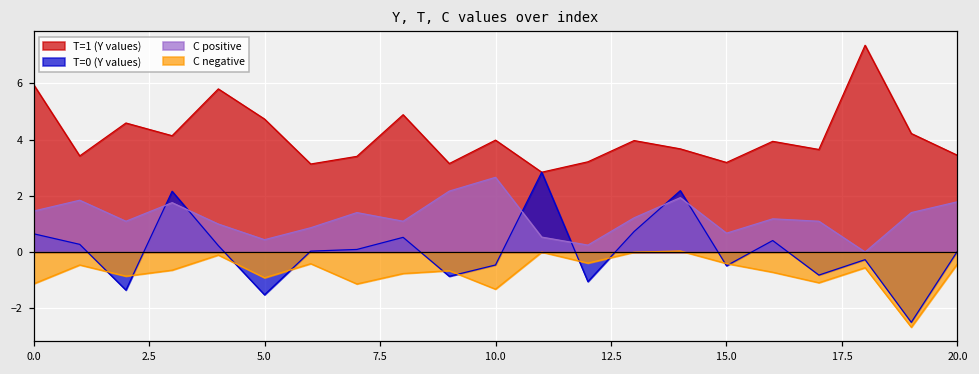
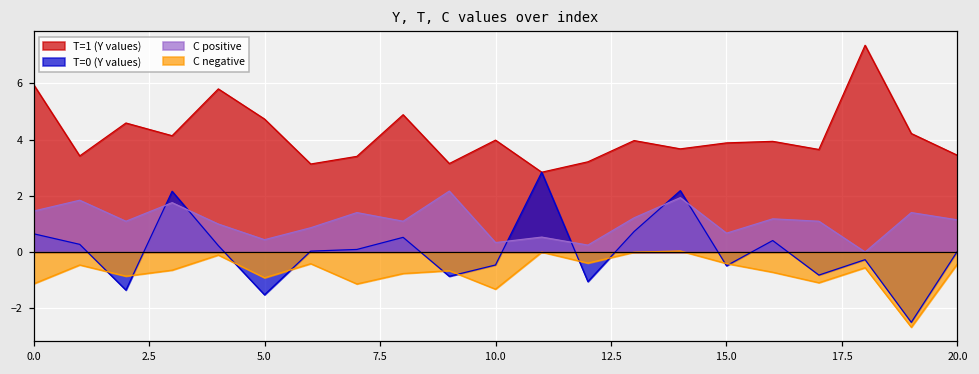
  {
    "T=1 (Y values)": {
      "0.0": 6.0,
      "5.0": 4.7,
      "10.0": 4.0,
-     "15.0": 3.2,
+     "15.0": 3.9,
      "20.0": 3.4
    },
    "C positive": {
      "0.0": 1.5,
      "5.0": 0.4,
-     "10.0": 2.7,
+     "10.0": 0.3,
      "15.0": 0.7,
-     "20.0": 1.8
+     "20.0": 1.1
    }
  }
